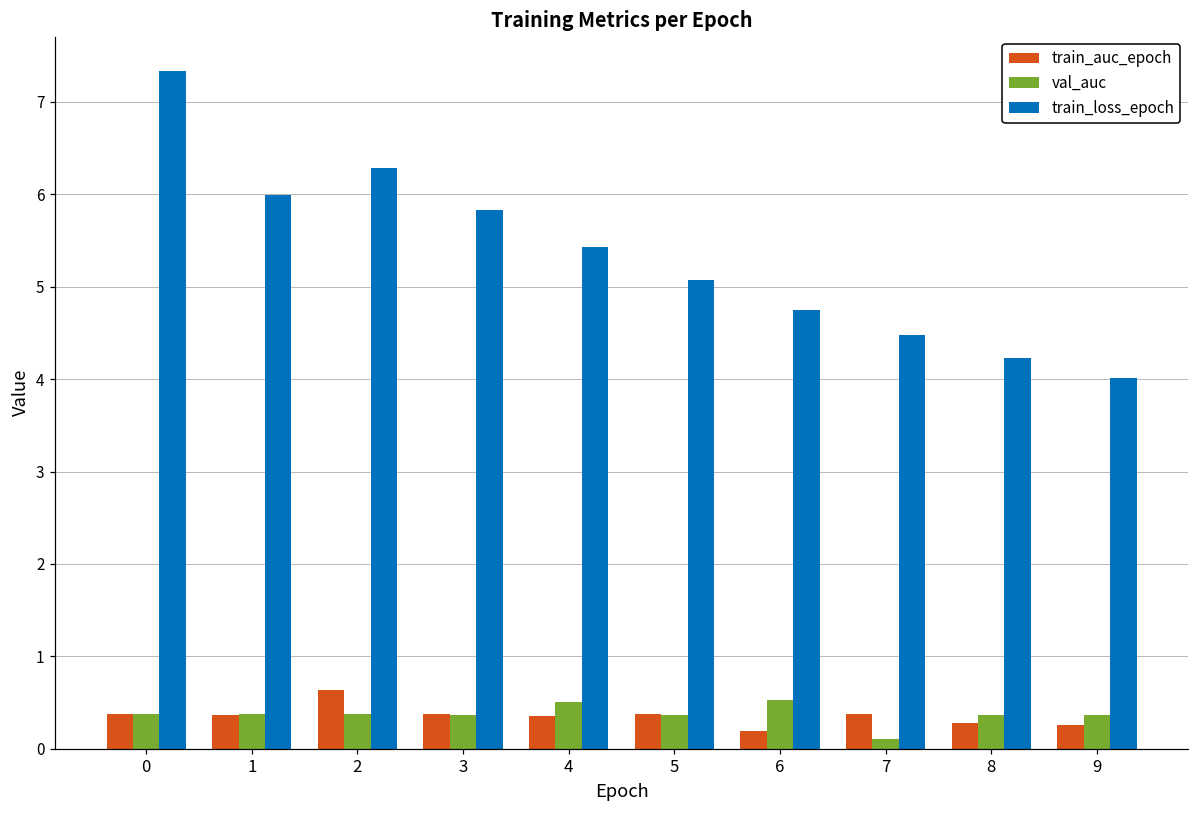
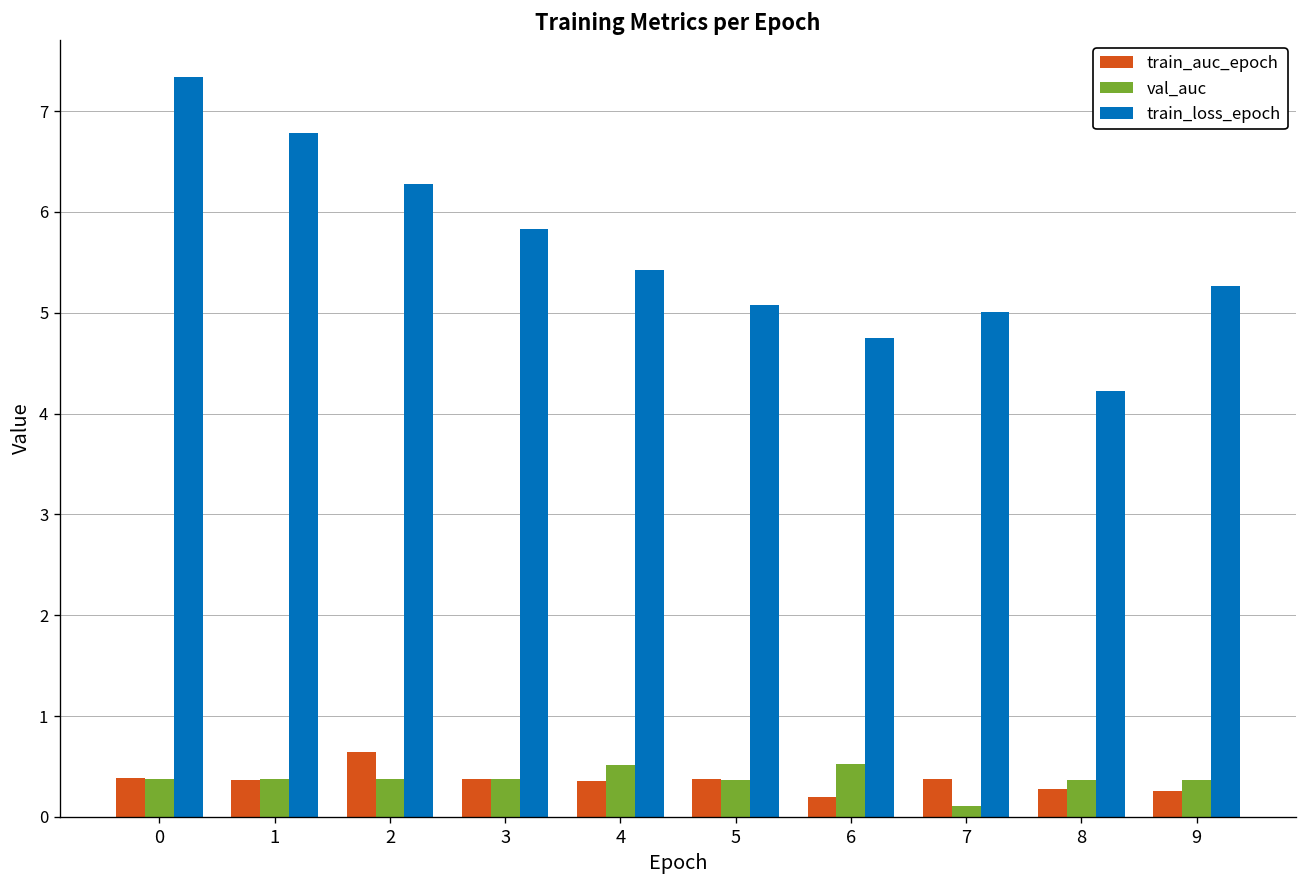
  {
    "train_auc_epoch": {
      "0": 0.4,
      "1": 0.4,
      "2": 0.6,
      "3": 0.4,
      "4": 0.4,
      "5": 0.4,
      "6": 0.2,
      "7": 0.4,
      "8": 0.3,
      "9": 0.3
    },
    "val_auc": {
      "0": 0.4,
      "1": 0.4,
      "2": 0.4,
      "3": 0.4,
      "4": 0.5,
      "5": 0.4,
      "6": 0.5,
      "7": 0.1,
      "8": 0.4,
      "9": 0.4
    },
    "train_loss_epoch": {
      "0": 7.3,
-     "1": 6.0,
+     "1": 6.8,
      "2": 6.3,
      "3": 5.8,
      "4": 5.4,
      "5": 5.1,
      "6": 4.8,
-     "7": 4.5,
+     "7": 5.0,
      "8": 4.2,
-     "9": 4.0
+     "9": 5.3
    }
  }
